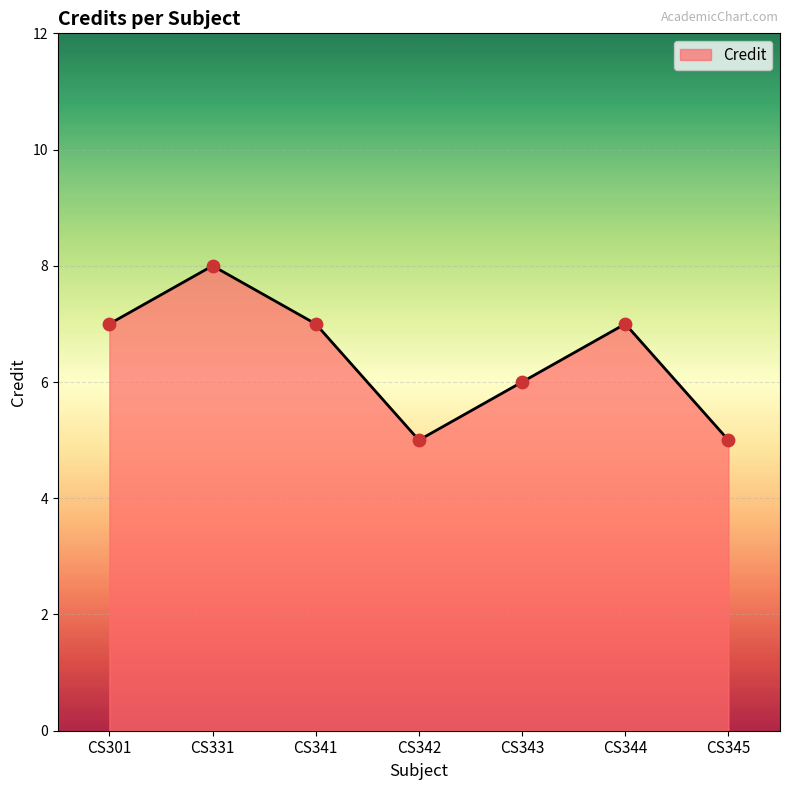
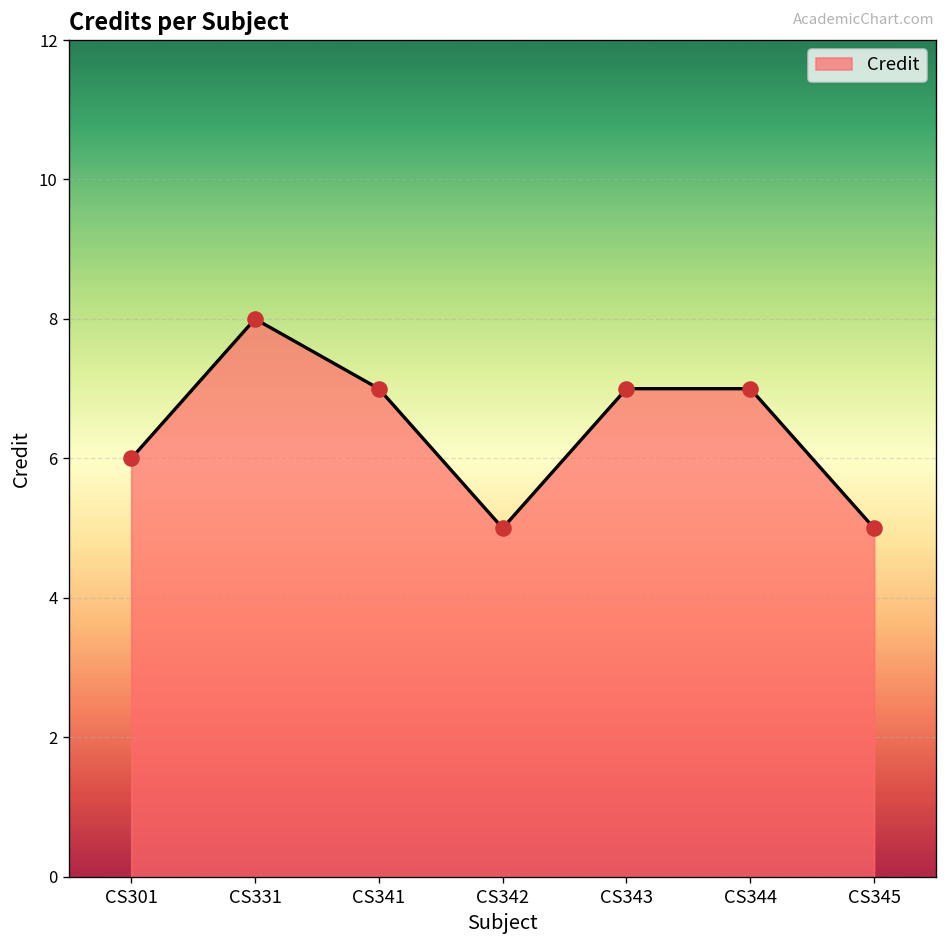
  {
-   "CS301": 7,
+   "CS301": 6,
    "CS331": 8,
    "CS341": 7,
    "CS342": 5,
-   "CS343": 6,
+   "CS343": 7,
    "CS344": 7,
    "CS345": 5
  }
